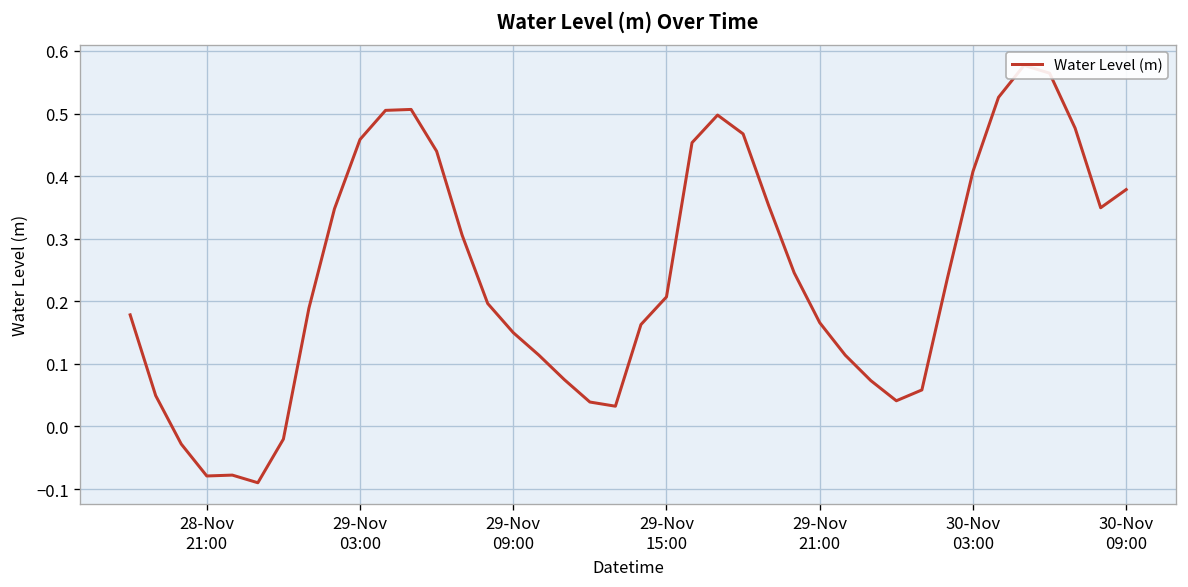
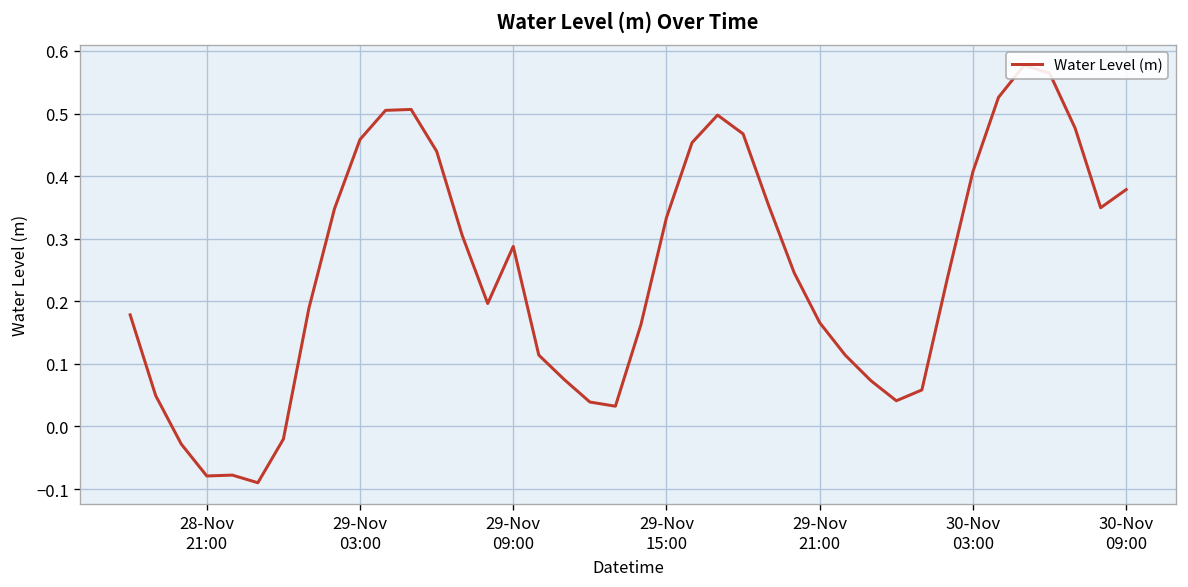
  {
    "28-Nov 21:00": -0.08,
    "29-Nov 03:00": 0.46,
-   "29-Nov 09:00": 0.15,
-   "29-Nov 15:00": 0.21,
+   "29-Nov 09:00": 0.29,
+   "29-Nov 15:00": 0.33,
    "29-Nov 21:00": 0.17,
    "30-Nov 03:00": 0.41,
    "30-Nov 09:00": 0.38
  }
